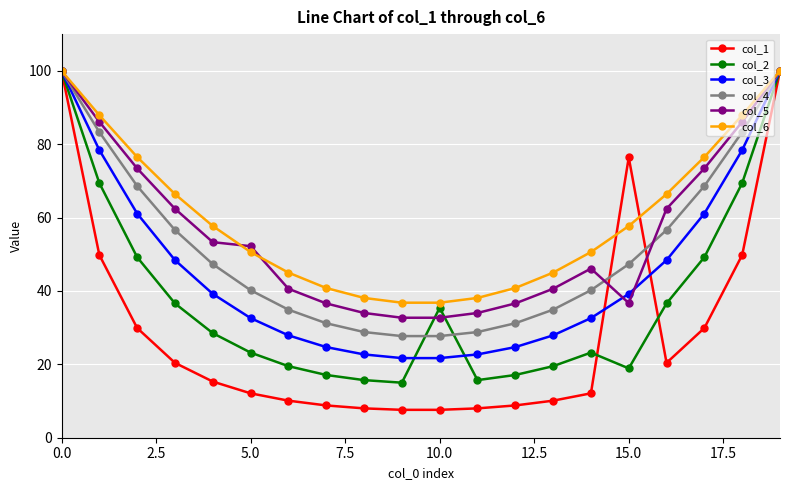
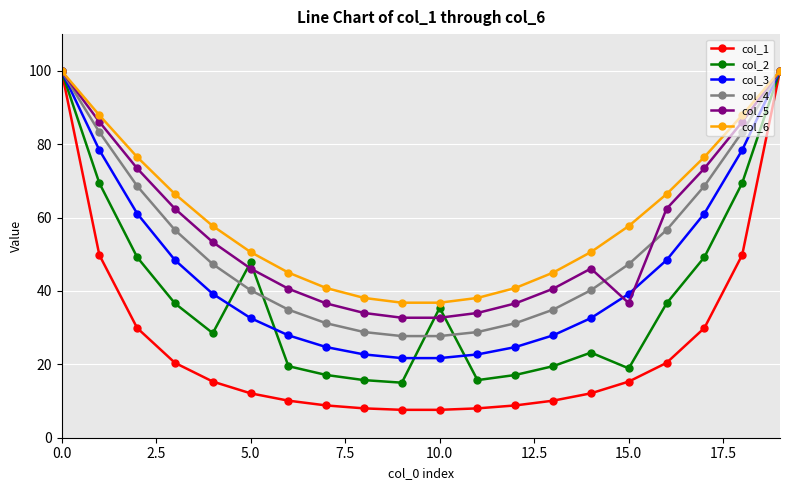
  {
    "col_1": {
      "5.0": 12,
      "10.0": 8,
-     "15.0": 76
+     "15.0": 15
    },
    "col_2": {
-     "5.0": 23,
+     "5.0": 48,
      "10.0": 35,
      "15.0": 19
    },
    "col_3": {
      "5.0": 33,
      "10.0": 22,
      "15.0": 39
    },
    "col_4": {
      "5.0": 40,
      "10.0": 28,
      "15.0": 47
    },
    "col_5": {
-     "5.0": 52,
+     "5.0": 46,
      "10.0": 33,
      "15.0": 37
    },
    "col_6": {
      "5.0": 51,
      "10.0": 37,
      "15.0": 58
    }
  }
